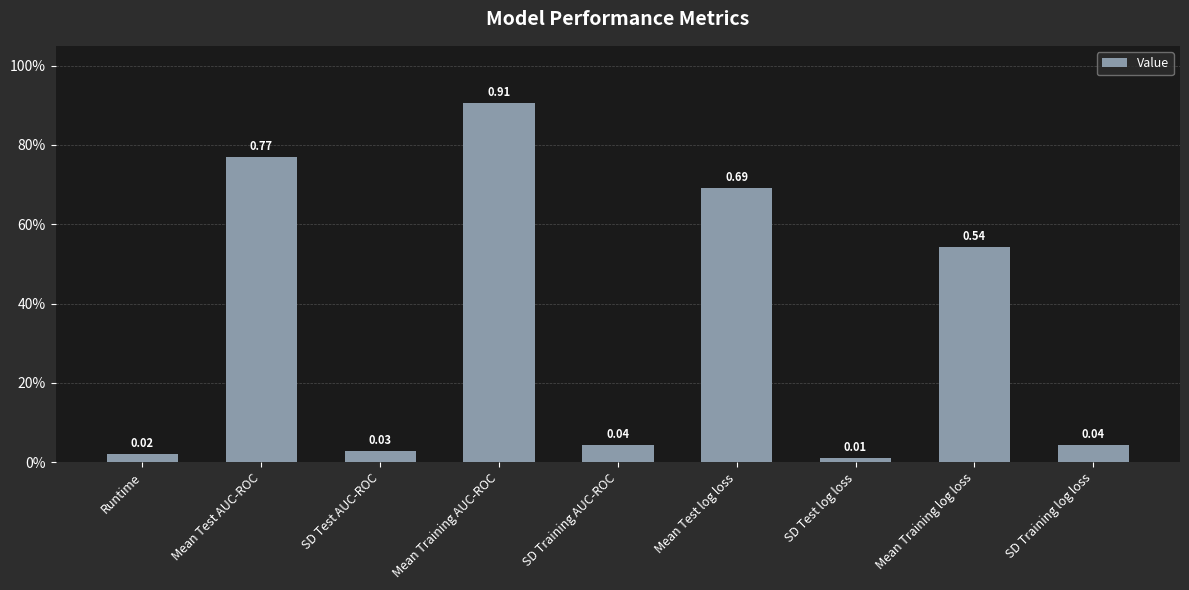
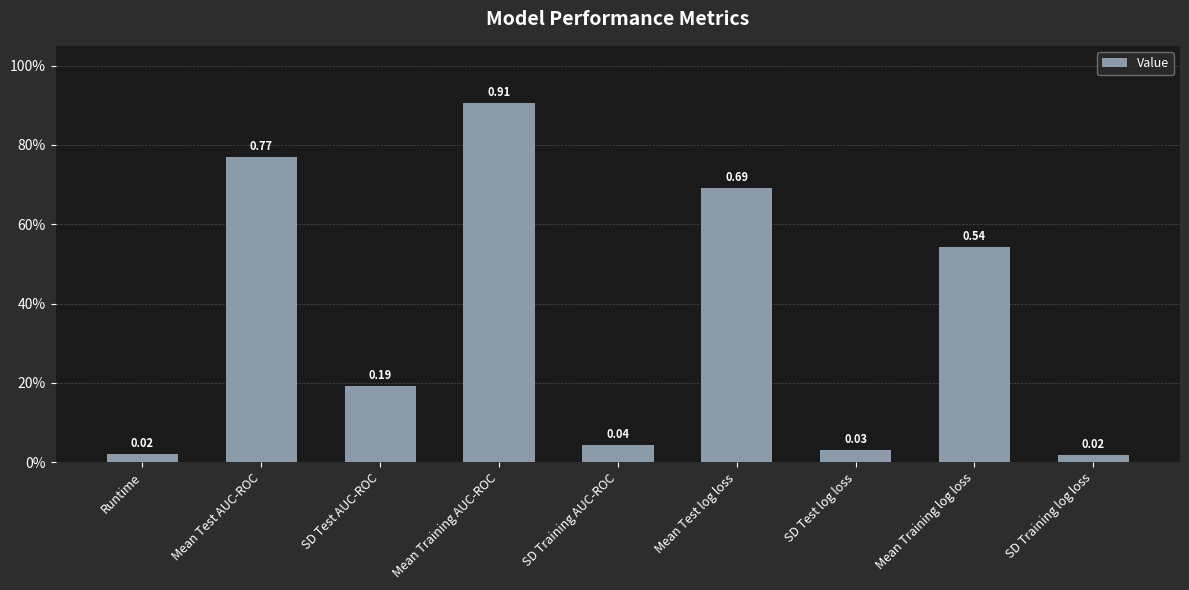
  {
    "Runtime": 0.02,
    "Mean Test AUC-ROC": 0.77,
-   "SD Test AUC-ROC": 0.03,
+   "SD Test AUC-ROC": 0.19,
    "Mean Training AUC-ROC": 0.91,
    "SD Training AUC-ROC": 0.04,
    "Mean Test log loss": 0.69,
-   "SD Test log loss": 0.01,
+   "SD Test log loss": 0.03,
    "Mean Training log loss": 0.54,
-   "SD Training log loss": 0.04
+   "SD Training log loss": 0.02
  }
